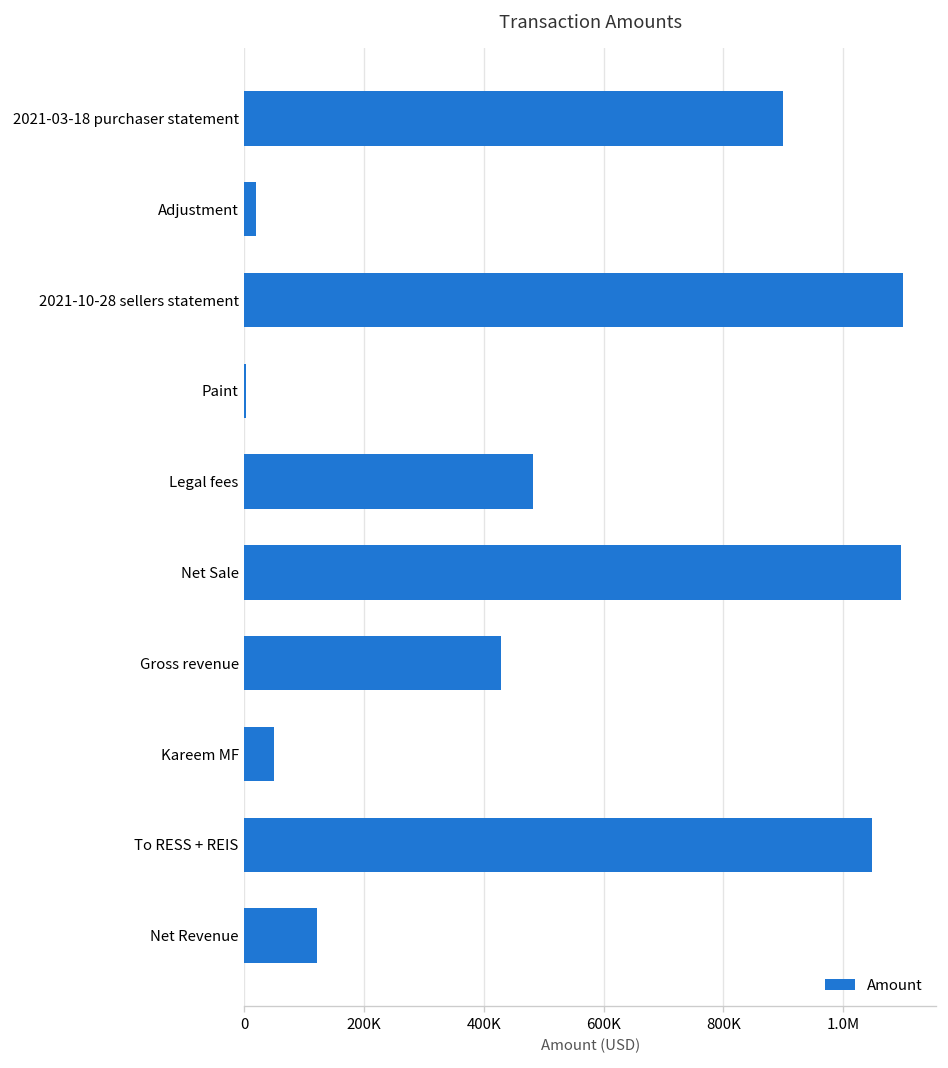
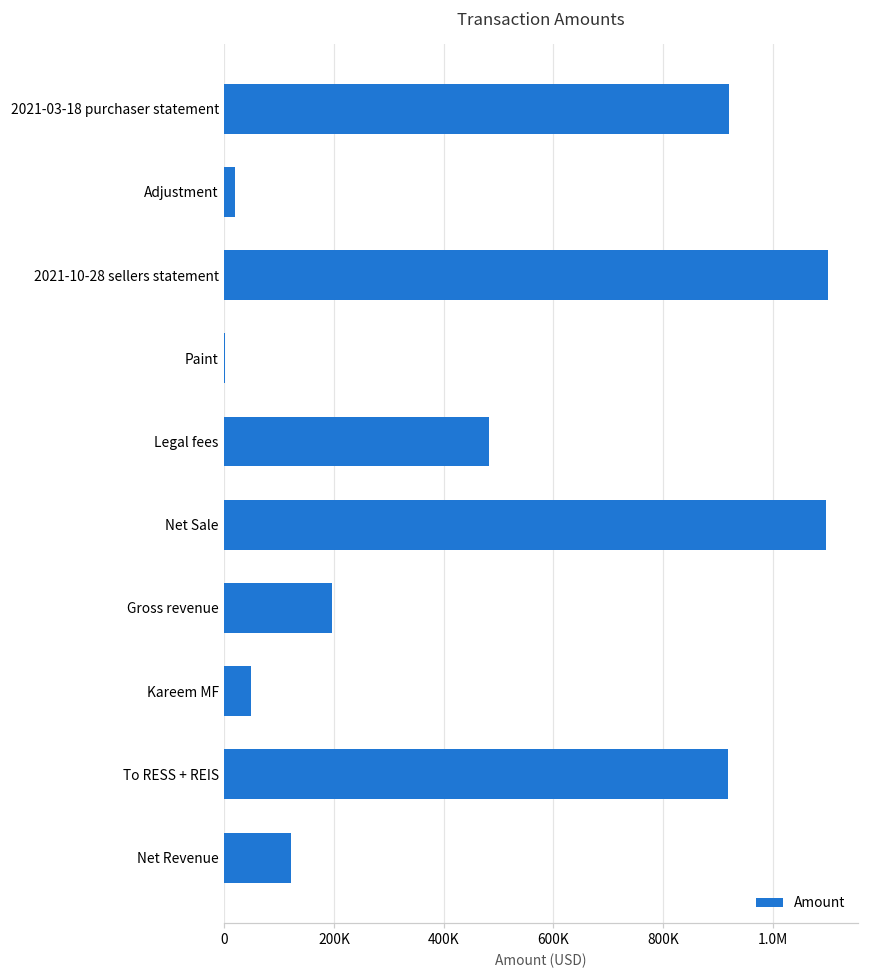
  {
-   "2021-03-18 purchaser statement": 900000,
+   "2021-03-18 purchaser statement": 920000,
    "Adjustment": 20000,
    "2021-10-28 sellers statement": 1100000,
    "Legal fees": 480000,
    "Net Sale": 1100000,
-   "Gross revenue": 430000,
+   "Gross revenue": 200000,
    "Kareem MF": 50000,
-   "To RESS + REIS": 1050000,
+   "To RESS + REIS": 920000,
    "Net Revenue": 120000
  }
